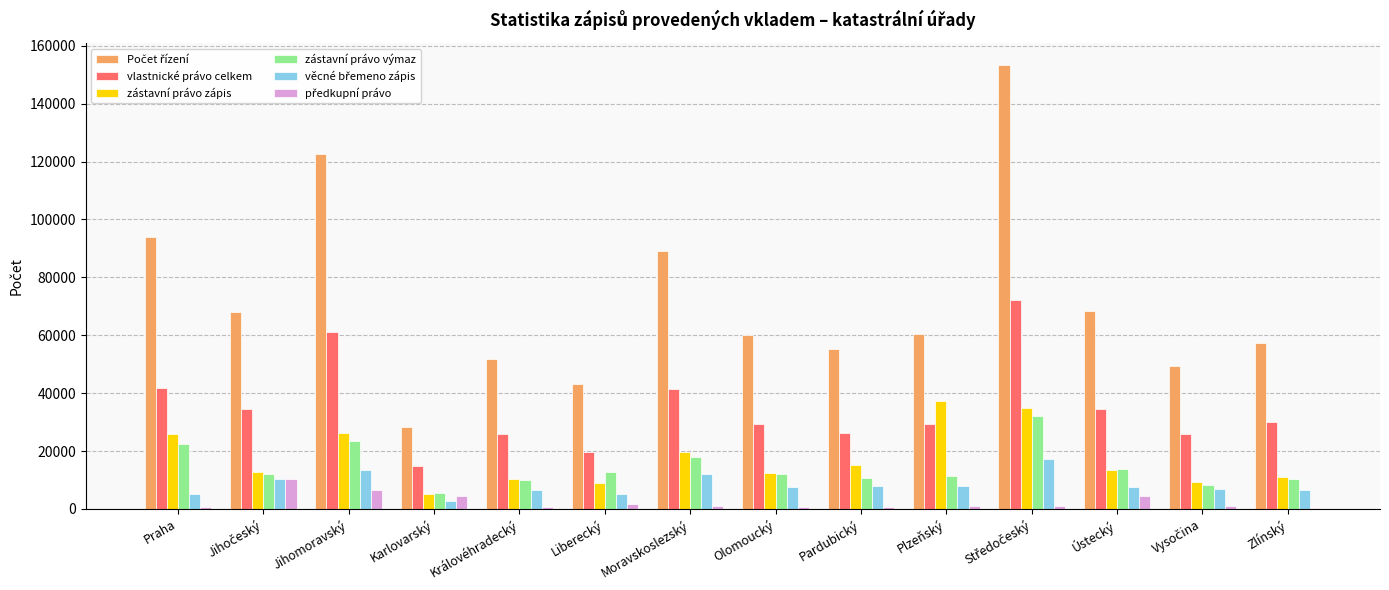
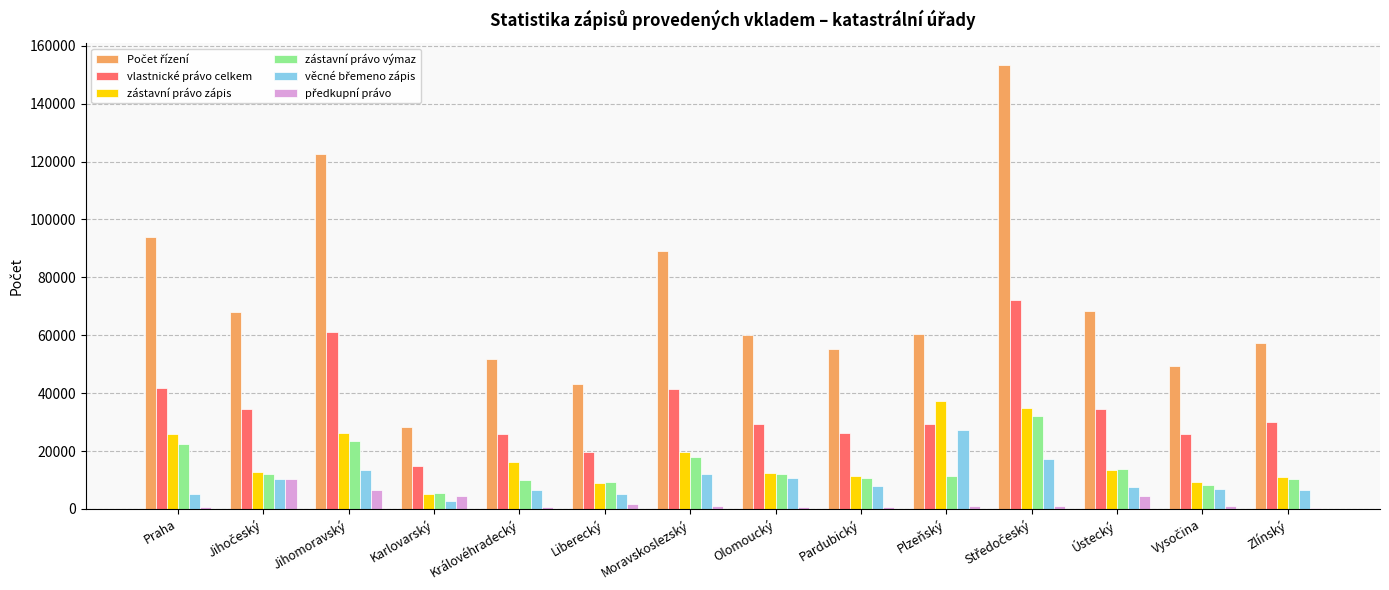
  {
    "zástavní právo zápis": {
      "Praha": 26000,
      "Jihočeský": 13000,
      "Jihomoravský": 26000,
      "Karlovarský": 5000,
-     "Královéhradecký": 10000,
+     "Královéhradecký": 16000,
      "Liberecký": 9000,
      "Moravskoslezský": 20000,
      "Olomoucký": 13000,
-     "Pardubický": 15000,
+     "Pardubický": 11000,
      "Plzeňský": 37000,
      "Středočeský": 35000,
      "Ústecký": 13000,
      "Vysočina": 9000,
      "Zlínský": 11000
    },
    "zástavní právo výmaz": {
      "Praha": 23000,
      "Jihočeský": 12000,
      "Jihomoravský": 23000,
      "Karlovarský": 6000,
      "Královéhradecký": 10000,
-     "Liberecký": 13000,
+     "Liberecký": 9000,
      "Moravskoslezský": 18000,
      "Olomoucký": 12000,
      "Pardubický": 11000,
      "Plzeňský": 11000,
      "Středočeský": 32000,
      "Ústecký": 14000,
      "Vysočina": 8000,
      "Zlínský": 10000
    },
    "věcné břemeno zápis": {
      "Praha": 5000,
      "Jihočeský": 10000,
      "Jihomoravský": 13000,
      "Karlovarský": 3000,
      "Královéhradecký": 7000,
      "Liberecký": 5000,
      "Moravskoslezský": 12000,
-     "Olomoucký": 8000,
+     "Olomoucký": 11000,
      "Pardubický": 8000,
-     "Plzeňský": 8000,
+     "Plzeňský": 27000,
      "Středočeský": 17000,
      "Ústecký": 7000,
      "Vysočina": 7000,
      "Zlínský": 7000
    },
    "předkupní právo": {
      "Jihočeský": 10000,
      "Jihomoravský": 6000,
      "Karlovarský": 4000,
      "Liberecký": 2000,
      "Moravskoslezský": 1000,
      "Plzeňský": 1000,
      "Středočeský": 1000,
      "Ústecký": 5000,
      "Vysočina": 1000
    }
  }
